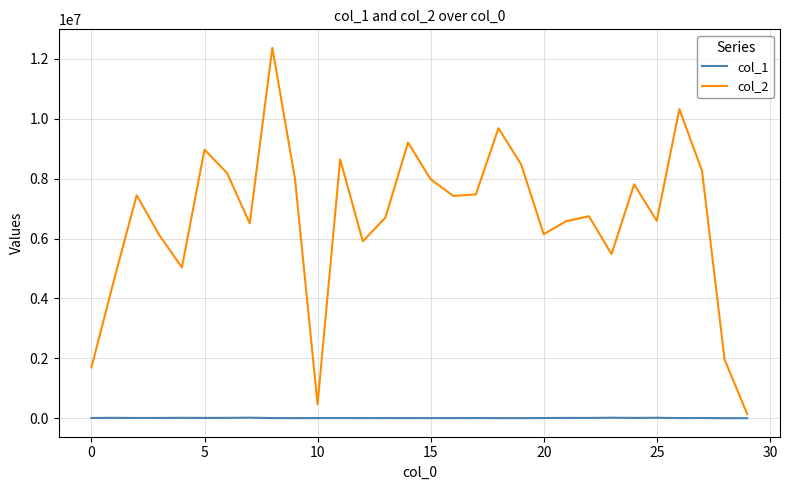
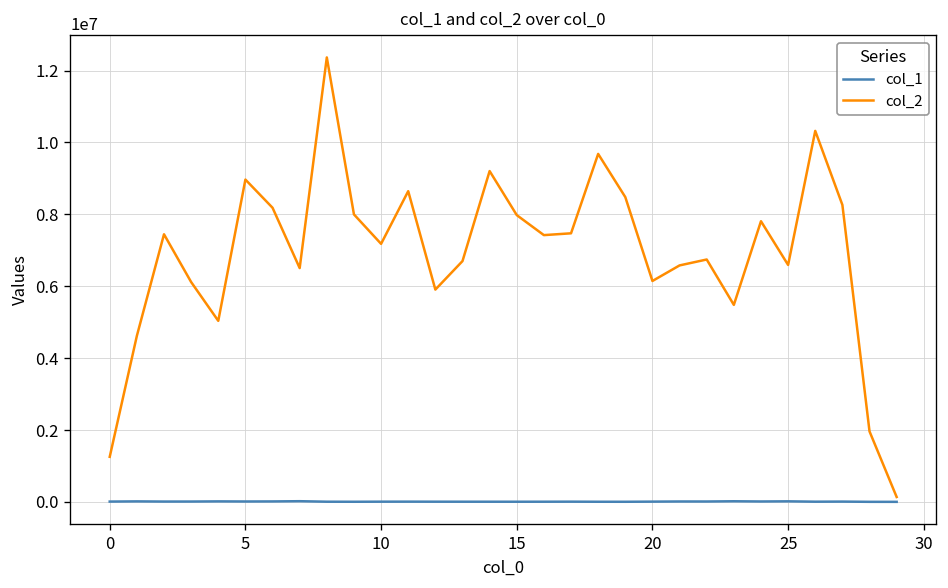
  {
    "col_1": {
      "0": 0,
      "5": 0,
      "10": 0,
      "15": 0,
      "20": 0,
      "25": 0
    },
    "col_2": {
-     "0": 1700000,
+     "0": 1300000,
      "5": 9000000,
-     "10": 500000,
+     "10": 7200000,
      "15": 8000000,
      "20": 6100000,
      "25": 6600000
    }
  }
